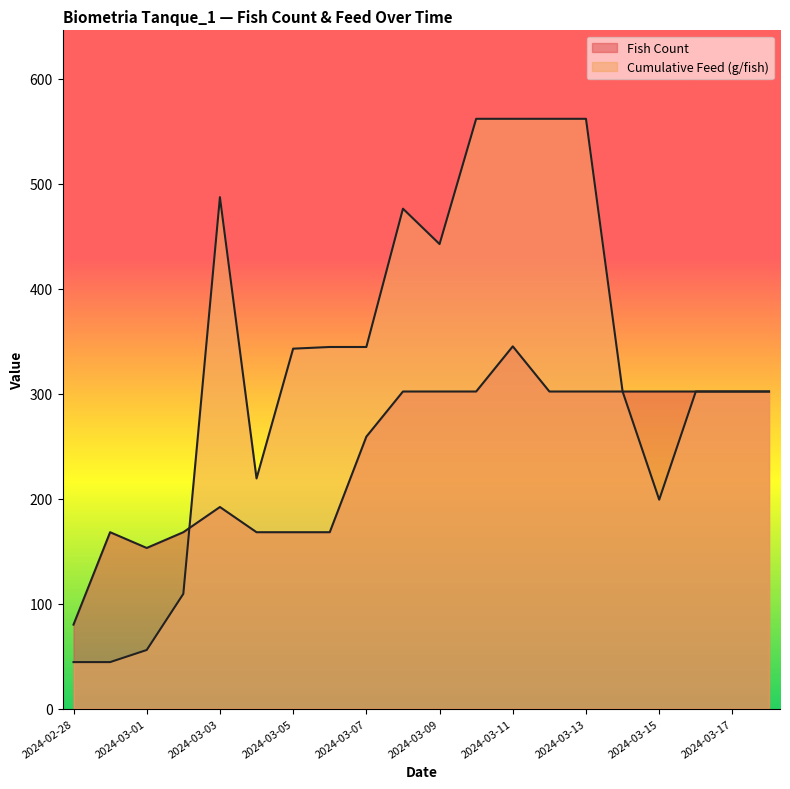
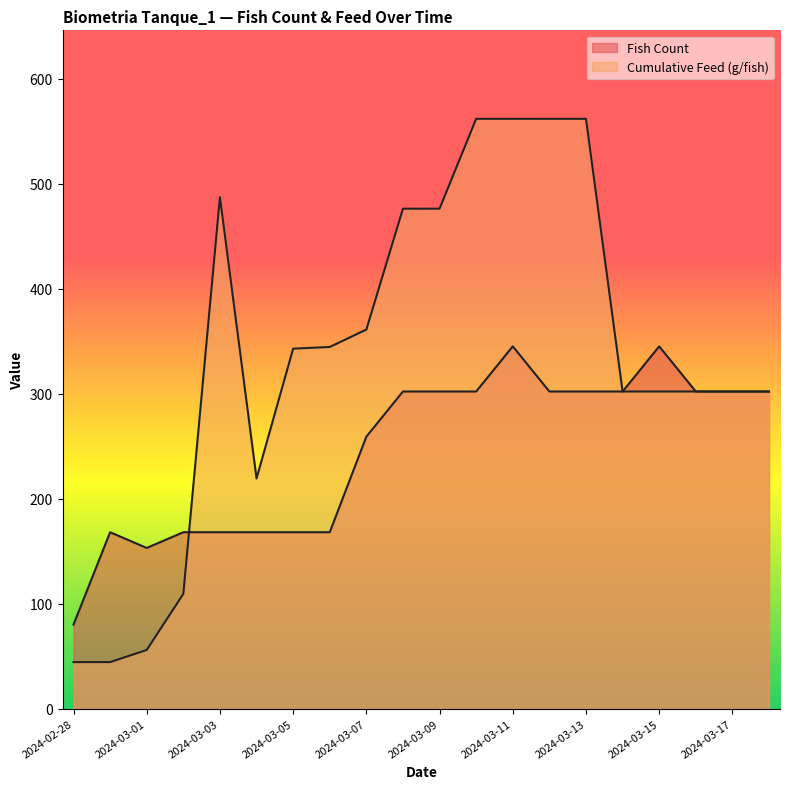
  {
    "Fish Count": {
      "2024-02-28": 80,
      "2024-03-01": 153,
-     "2024-03-03": 192,
+     "2024-03-03": 168,
      "2024-03-05": 168,
      "2024-03-07": 259,
      "2024-03-09": 302,
      "2024-03-11": 345,
      "2024-03-13": 302,
-     "2024-03-15": 302
+     "2024-03-15": 345
    },
    "Cumulative Feed (g/fish)": {
      "2024-02-28": 44,
      "2024-03-01": 56,
      "2024-03-03": 487,
      "2024-03-05": 343,
-     "2024-03-07": 344,
-     "2024-03-09": 442,
+     "2024-03-07": 361,
+     "2024-03-09": 476,
      "2024-03-11": 562,
      "2024-03-13": 562,
-     "2024-03-15": 199
+     "2024-03-15": 302
    }
  }
